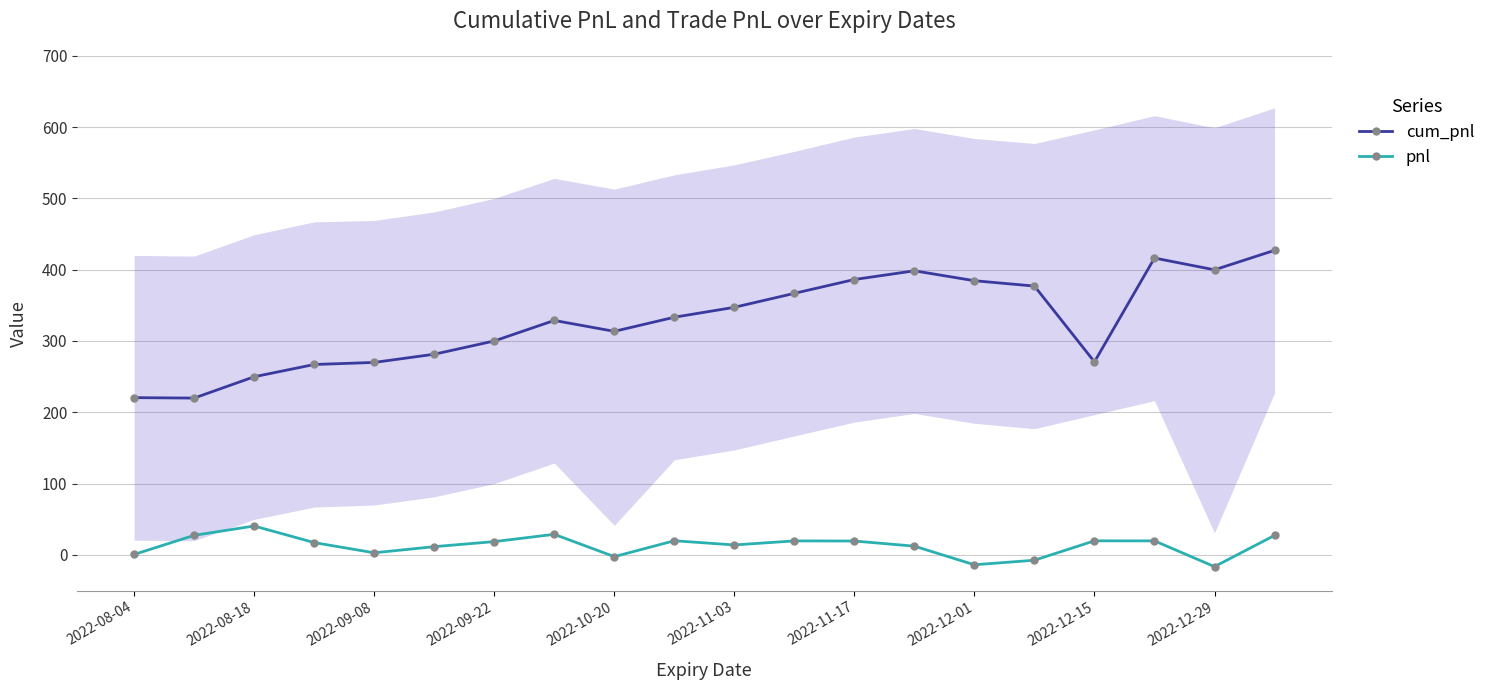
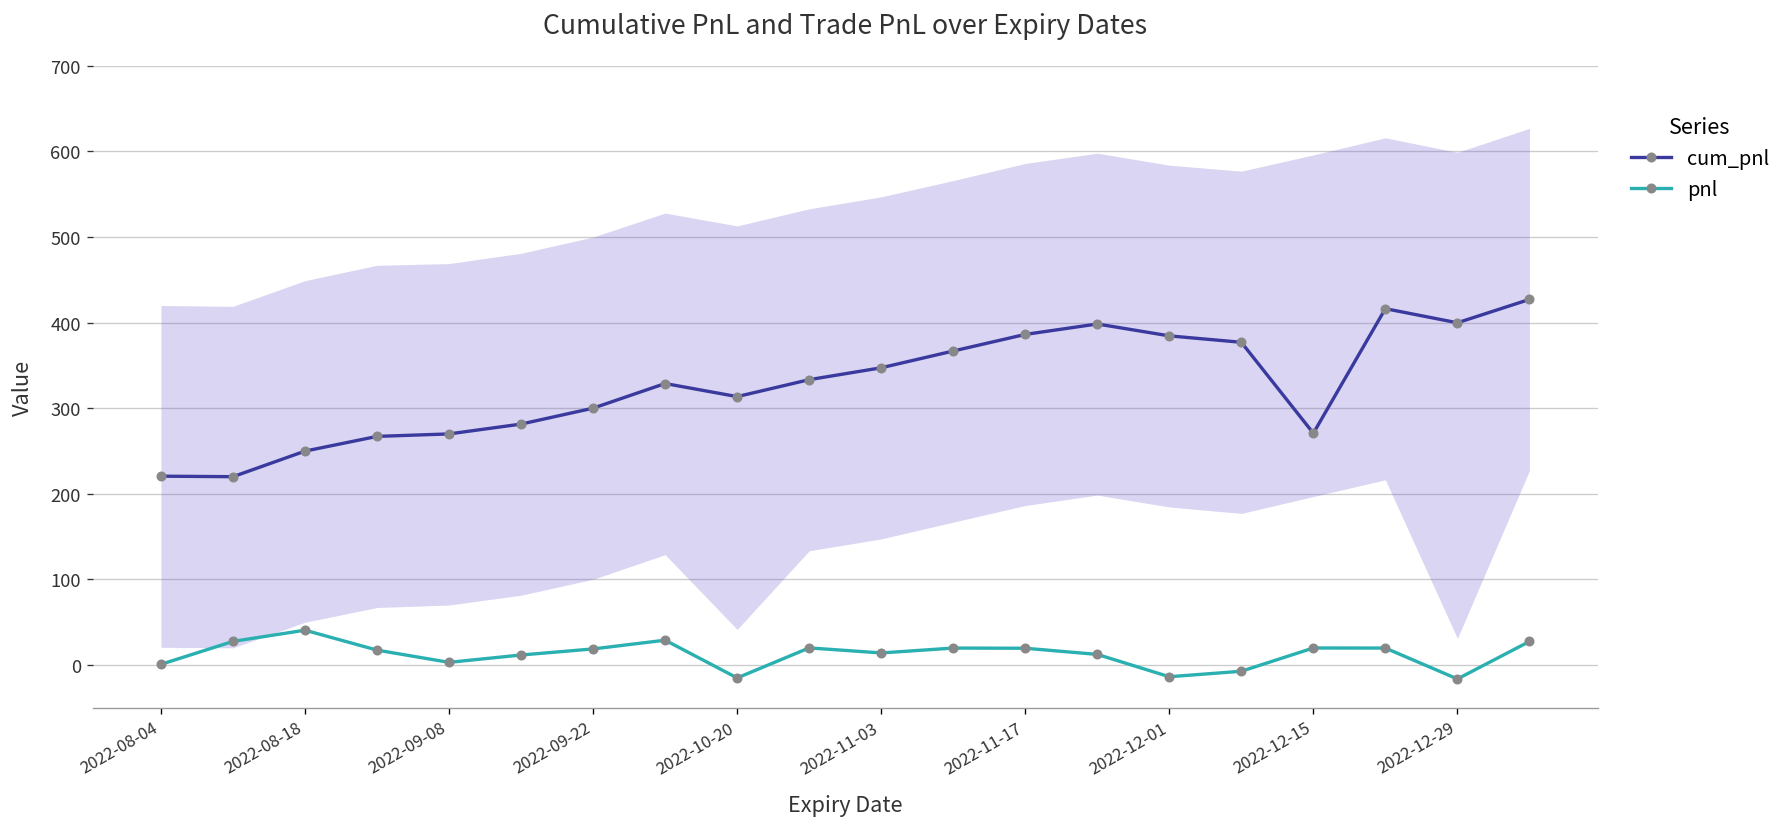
  {
    "cum_pnl": {
      "2022-08-04": 220,
      "2022-08-18": 250,
      "2022-09-08": 270,
      "2022-09-22": 300,
      "2022-10-20": 310,
      "2022-11-03": 350,
      "2022-11-17": 390,
      "2022-12-01": 380,
      "2022-12-15": 270,
      "2022-12-29": 400
    },
    "pnl": {
      "2022-08-04": 0,
      "2022-08-18": 40,
      "2022-09-08": 0,
      "2022-09-22": 20,
-     "2022-10-20": 0,
+     "2022-10-20": -20,
      "2022-11-03": 10,
      "2022-11-17": 20,
      "2022-12-01": -10,
      "2022-12-15": 20,
      "2022-12-29": -20
    }
  }
